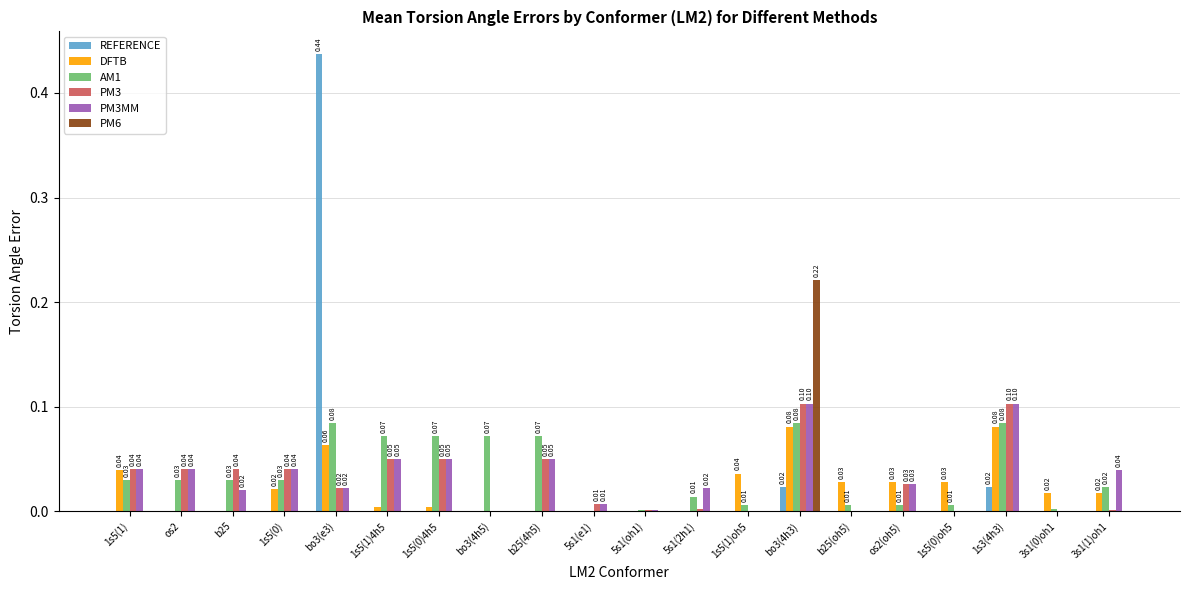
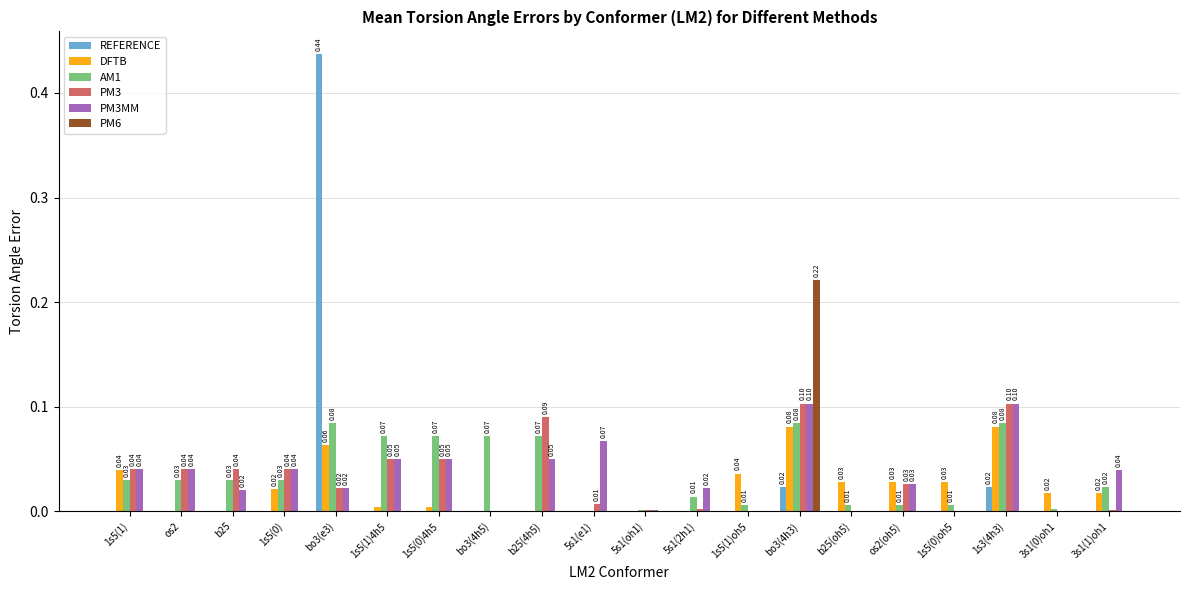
  {
    "REFERENCE": {
      "bo3(e3)": 0.44,
      "bo3(4h3)": 0.02,
      "1s3(4h3)": 0.02
    },
    "DFTB": {
      "1s5(1)": 0.04,
      "1s5(0)": 0.02,
      "bo3(e3)": 0.06,
      "1s5(1)oh5": 0.04,
      "bo3(4h3)": 0.08,
      "b25(oh5)": 0.03,
      "os2(oh5)": 0.03,
      "1s5(0)oh5": 0.03,
      "1s3(4h3)": 0.08,
      "3s1(0)oh1": 0.02
    },
    "AM1": {
      "1s5(1)": 0.03,
      "os2": 0.03,
      "b25": 0.03,
      "1s5(0)": 0.03,
      "bo3(e3)": 0.08,
      "1s5(1)4h5": 0.07,
      "1s5(0)4h5": 0.07,
      "bo3(4h5)": 0.07,
      "b25(4h5)": 0.07,
      "5s1(2h1)": 0.01,
      "1s5(1)oh5": 0.01,
      "bo3(4h3)": 0.08,
      "b25(oh5)": 0.01,
      "os2(oh5)": 0.01,
      "1s5(0)oh5": 0.01,
      "1s3(4h3)": 0.08,
      "3s1(1)oh1": 0.02
    },
    "PM3": {
      "b25": 0.04,
-     "b25(4h5)": 0.05
+     "b25(4h5)": 0.09
    },
    "PM3MM": {
      "b25": 0.02,
-     "5s1(e1)": 0.01,
+     "5s1(e1)": 0.07,
      "5s1(2h1)": 0.02,
      "3s1(1)oh1": 0.04
    },
    "PM6": {
      "bo3(4h3)": 0.22
    }
  }
